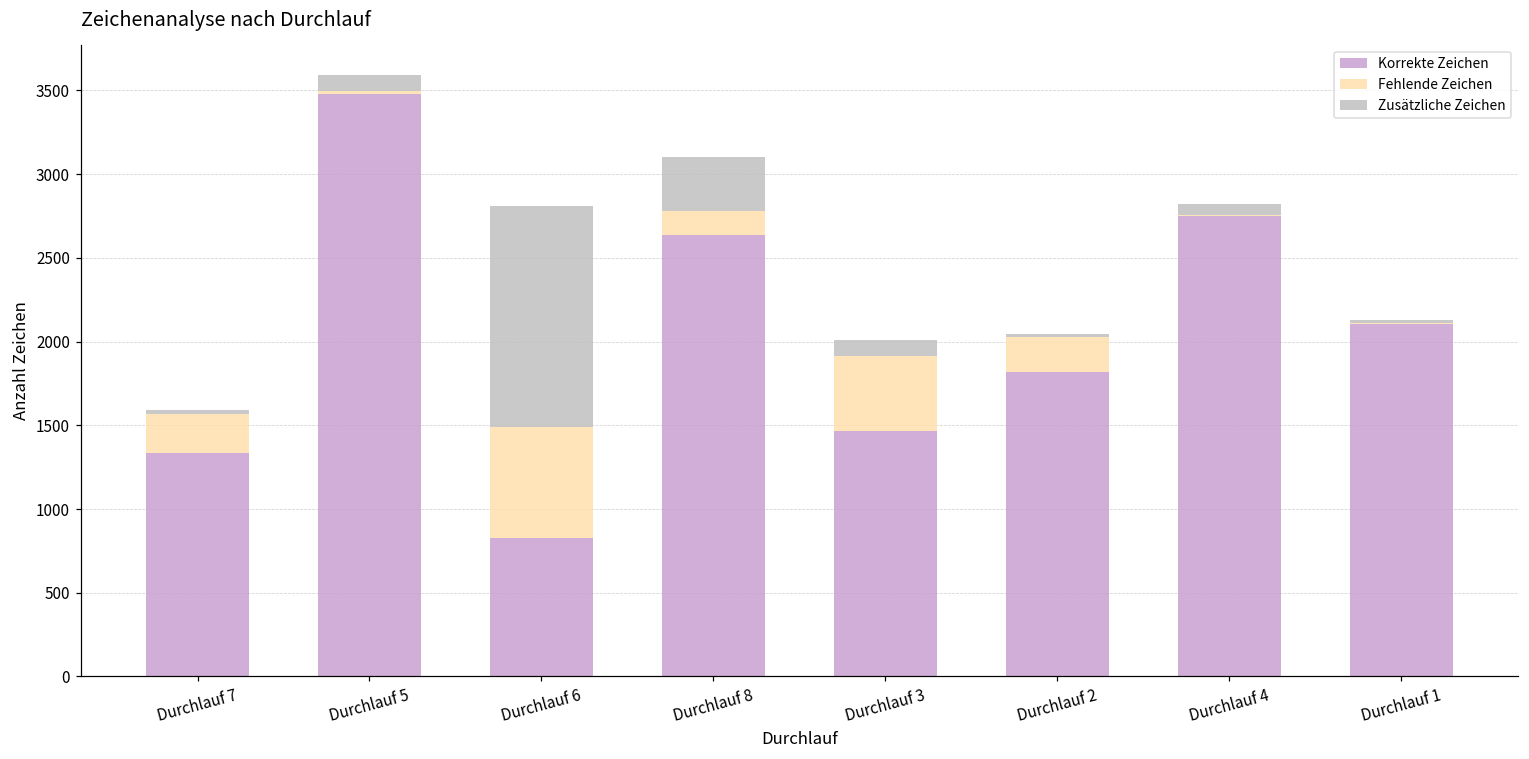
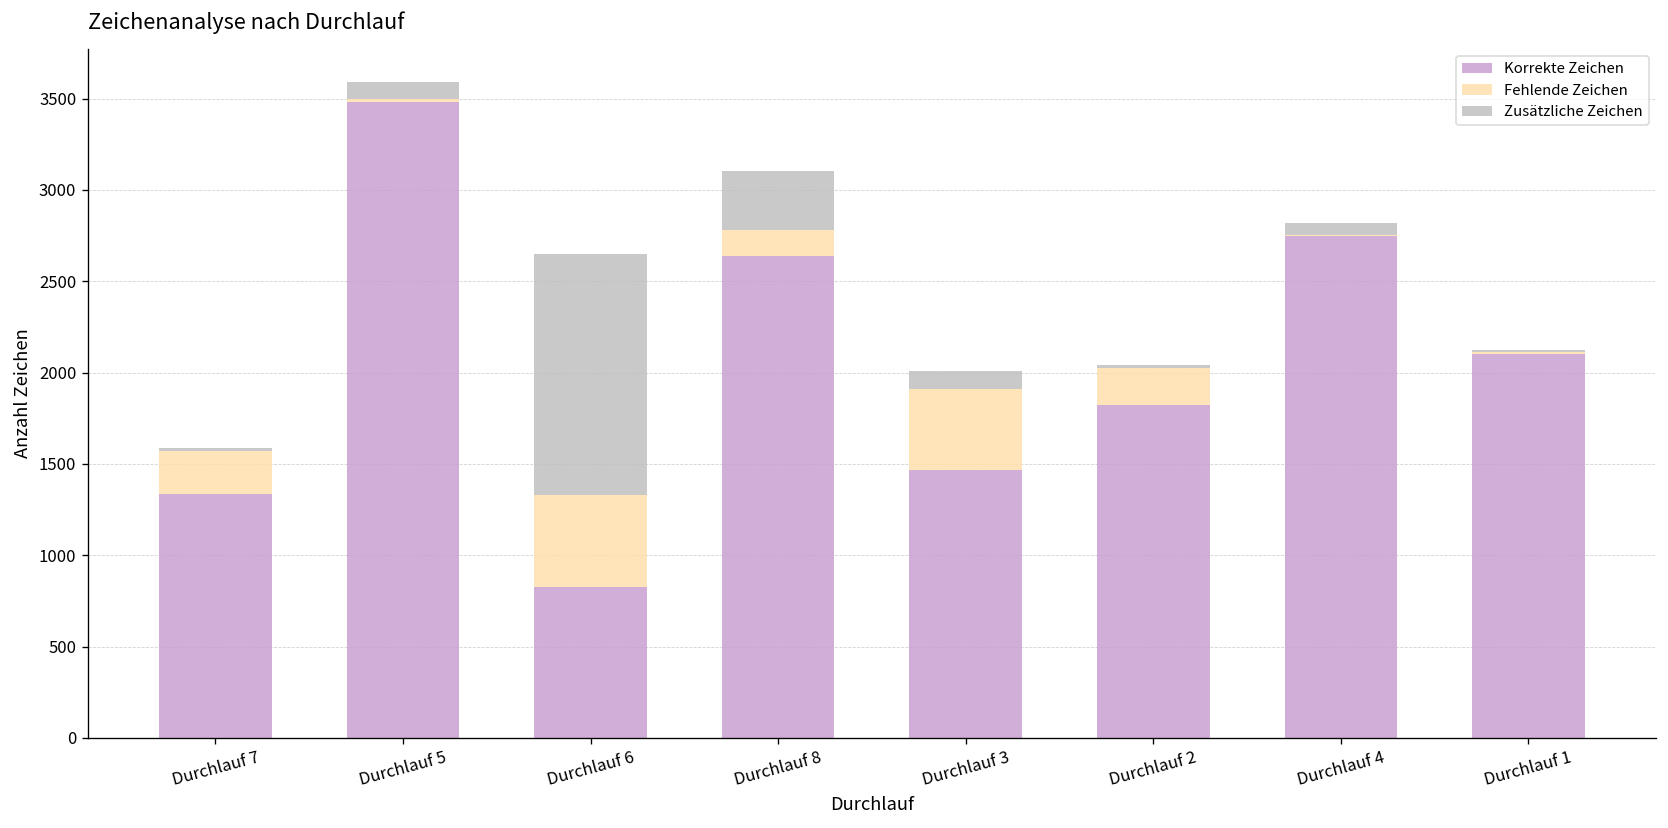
  {
    "Fehlende Zeichen": {
      "Durchlauf 7": 240,
-     "Durchlauf 6": 660,
+     "Durchlauf 6": 510,
      "Durchlauf 8": 150,
      "Durchlauf 3": 440,
      "Durchlauf 2": 200
    }
  }
